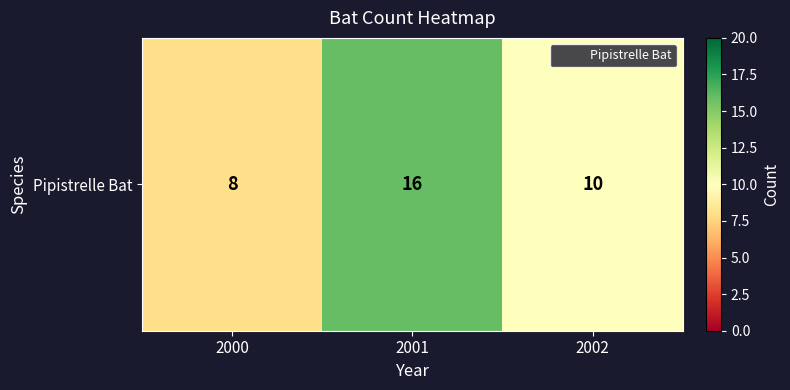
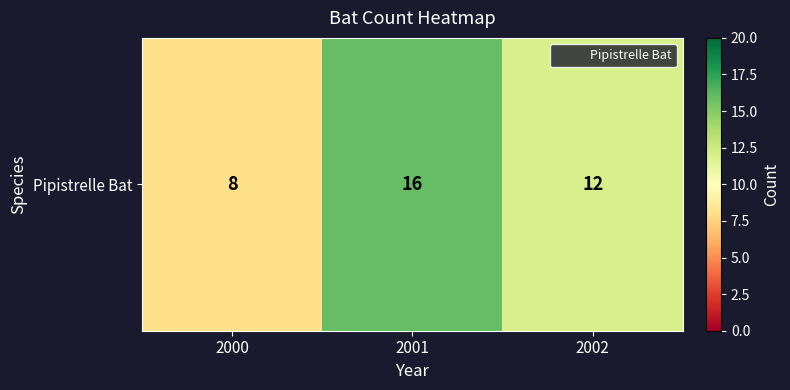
  {
    "Pipistrelle Bat": {
      "2000": 8,
      "2001": 16,
-     "2002": 10
+     "2002": 12
    }
  }
